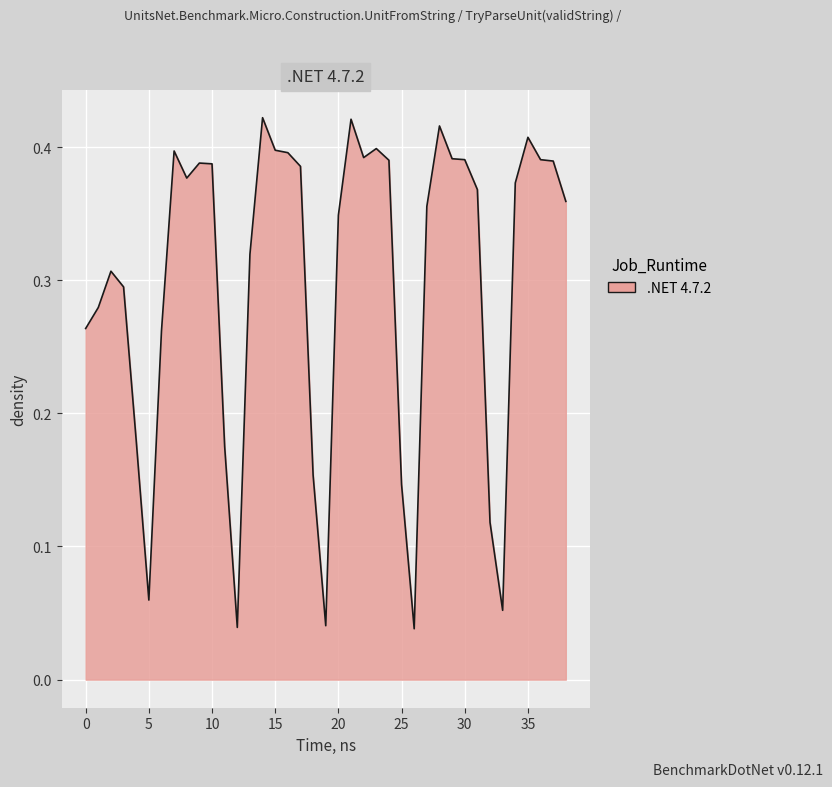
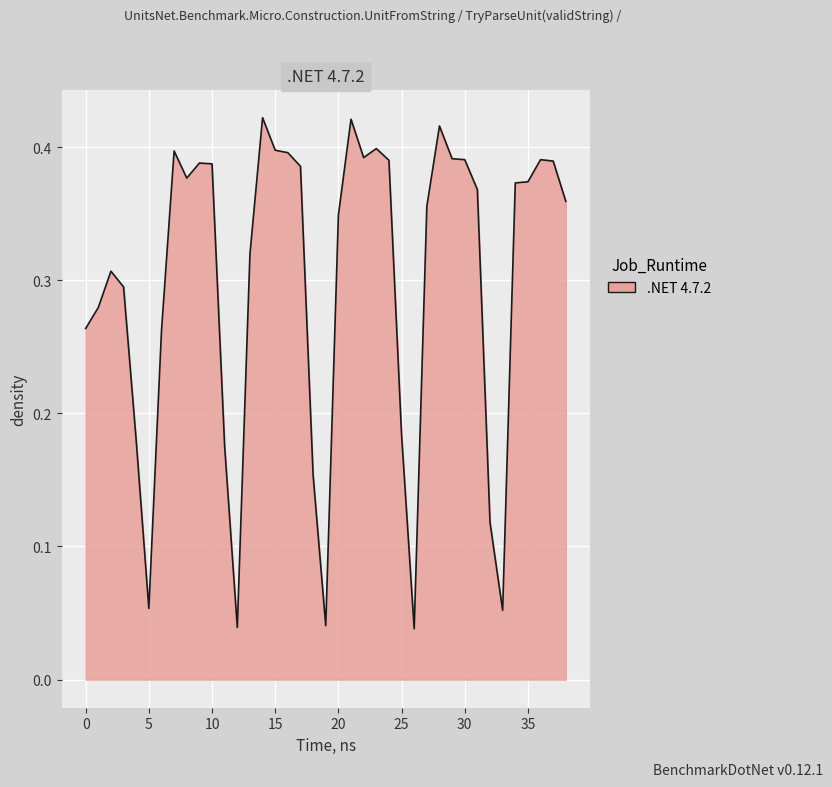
  {
    "0": 0.264,
-   "5": 0.060,
+   "5": 0.053,
    "10": 0.387,
    "15": 0.398,
    "20": 0.349,
-   "25": 0.147,
+   "25": 0.184,
    "30": 0.391,
-   "35": 0.407
+   "35": 0.374
  }
